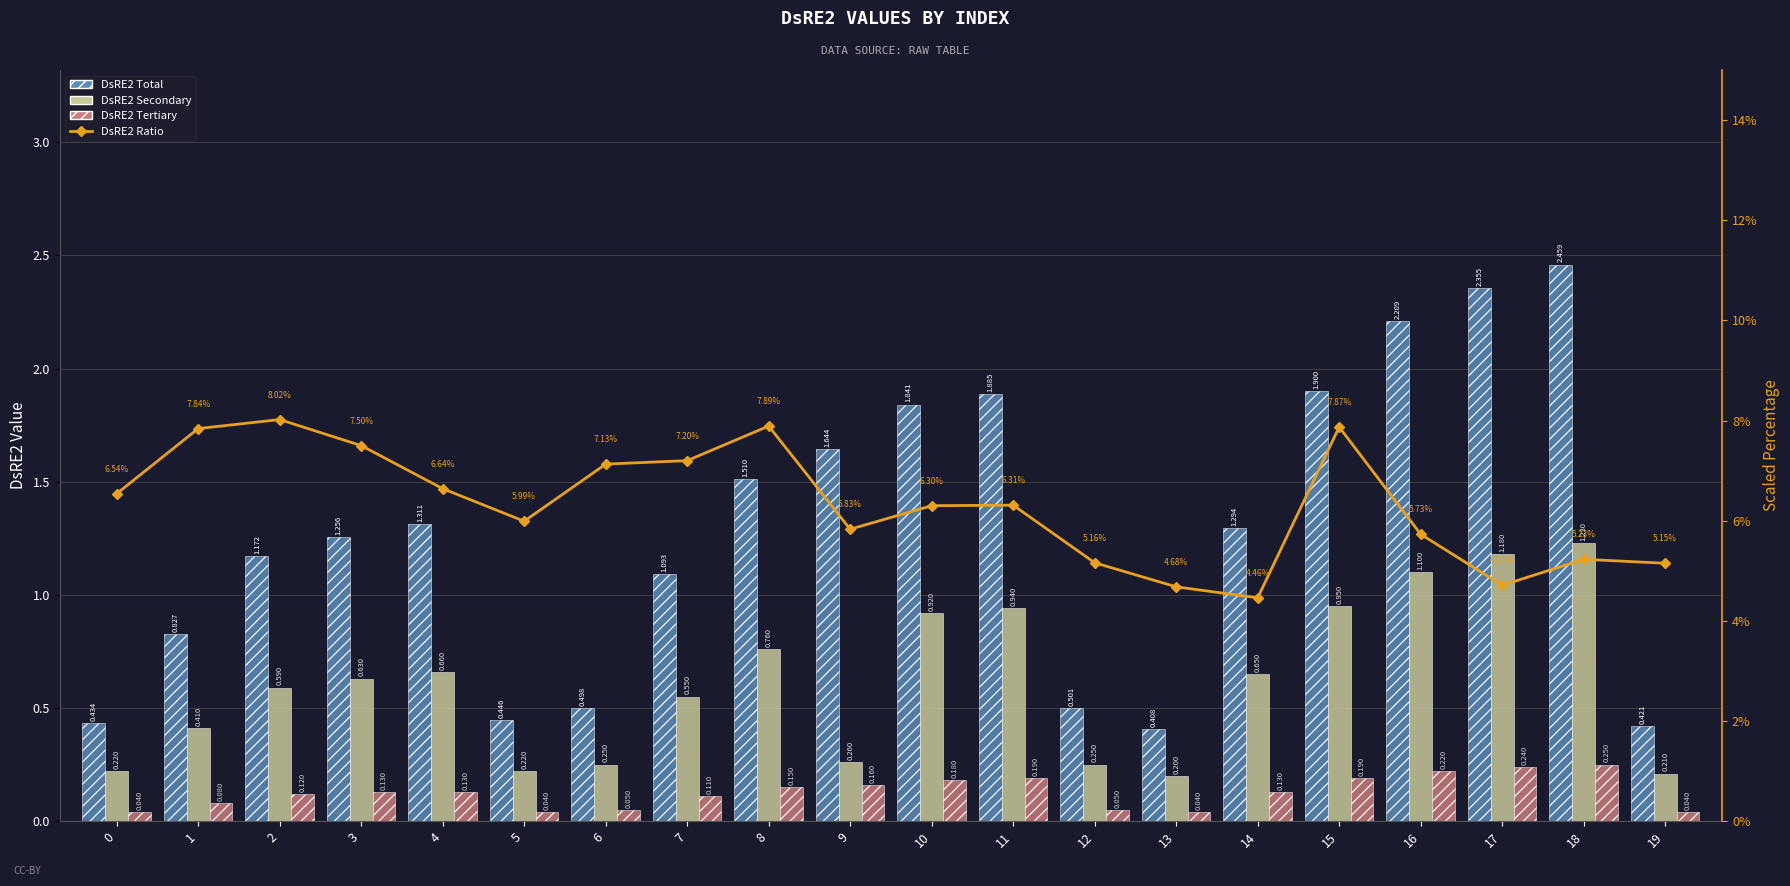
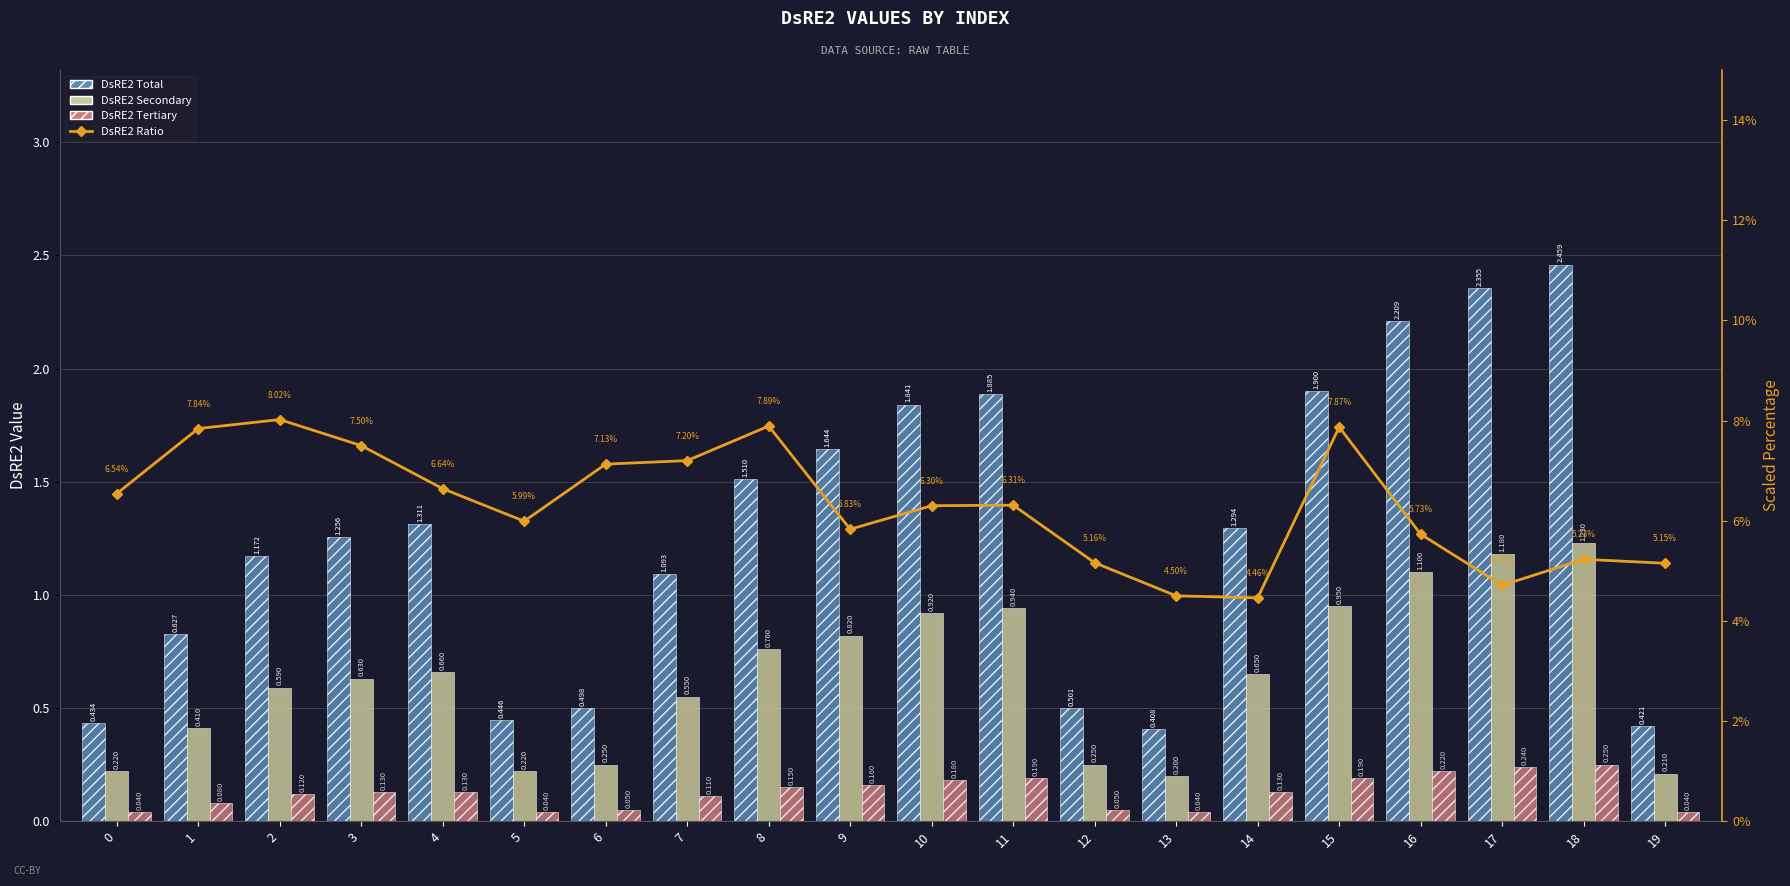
  {
    "DsRE2 Total": {
      "0": "0.434",
      "1": "0.827",
      "2": "1.172",
      "3": "1.256",
      "4": "1.311",
      "5": "0.446",
      "6": "0.498",
      "7": "1.093",
      "8": "1.510",
      "9": "1.644",
      "10": "1.841",
      "11": "1.885",
      "12": "0.501",
      "13": "0.408",
      "14": "1.294",
      "15": "1.900",
      "16": "2.209",
      "17": "2.355",
      "18": "2.459",
      "19": "0.421"
    },
    "DsRE2 Secondary": {
      "0": "0.220",
      "1": "0.410",
      "2": "0.590",
      "3": "0.630",
      "4": "0.660",
      "5": "0.220",
      "6": "0.250",
      "7": "0.550",
      "8": "0.760",
-     "9": "0.260",
+     "9": "0.820",
      "10": "0.920",
      "11": "0.940",
      "12": "0.250",
      "13": "0.200",
      "14": "0.650",
      "15": "0.950",
      "16": "1.100",
      "17": "1.180",
      "19": "0.210"
    },
    "DsRE2 Tertiary": {
      "0": "0.040",
      "1": "0.080",
      "2": "0.120",
      "3": "0.130",
      "4": "0.130",
      "5": "0.040",
      "6": "0.050",
      "7": "0.110",
      "8": "0.150",
      "9": "0.160",
      "10": "0.180",
      "11": "0.190",
      "12": "0.050",
      "13": "0.040",
      "14": "0.130",
      "15": "0.190",
      "16": "0.220",
      "17": "0.240",
      "18": "0.250",
      "19": "0.040"
    },
    "DsRE2 Ratio": {
      "0": "6.54%",
      "1": "7.84%",
      "2": "8.02%",
      "3": "7.50%",
      "4": "6.64%",
      "5": "5.99%",
      "6": "7.13%",
      "7": "7.20%",
      "8": "7.89%",
      "9": "5.83%",
      "10": "6.30%",
      "11": "6.31%",
      "12": "5.16%",
-     "13": "4.68%",
+     "13": "4.50%",
      "14": "4.46%",
      "15": "7.87%",
      "16": "5.73%",
      "17": "4.71%",
      "19": "5.15%"
    }
  }
